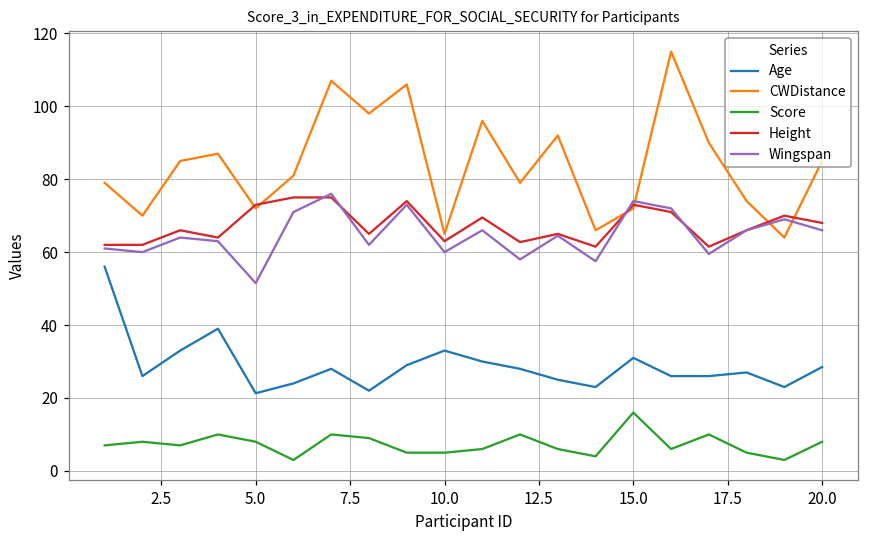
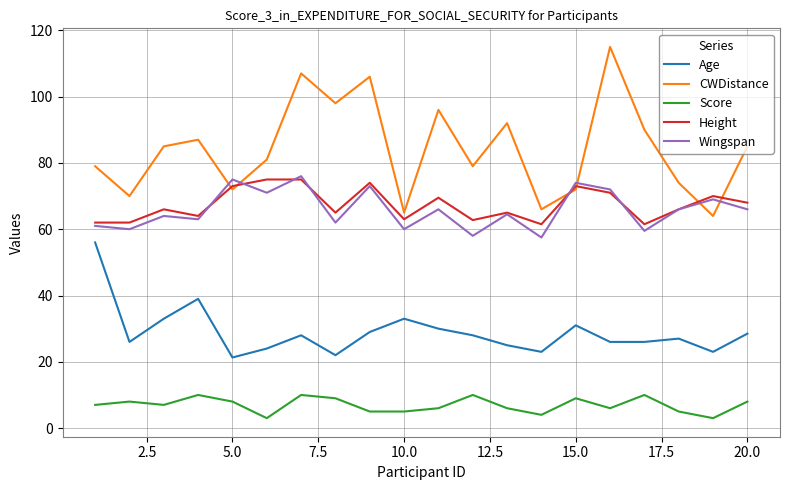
  {
    "Age": {
      "5.0": 21,
      "10.0": 33,
      "15.0": 31,
      "20.0": 29
    },
    "CWDistance": {
      "5.0": 72,
      "10.0": 65,
      "15.0": 72
    },
    "Score": {
      "5.0": 8,
      "10.0": 5,
-     "15.0": 16,
+     "15.0": 9,
      "20.0": 8
    },
    "Height": {
      "5.0": 73,
      "10.0": 63,
      "15.0": 73,
      "20.0": 68
    },
    "Wingspan": {
-     "5.0": 52,
+     "5.0": 75,
      "10.0": 60,
      "15.0": 74,
      "20.0": 66
    }
  }
